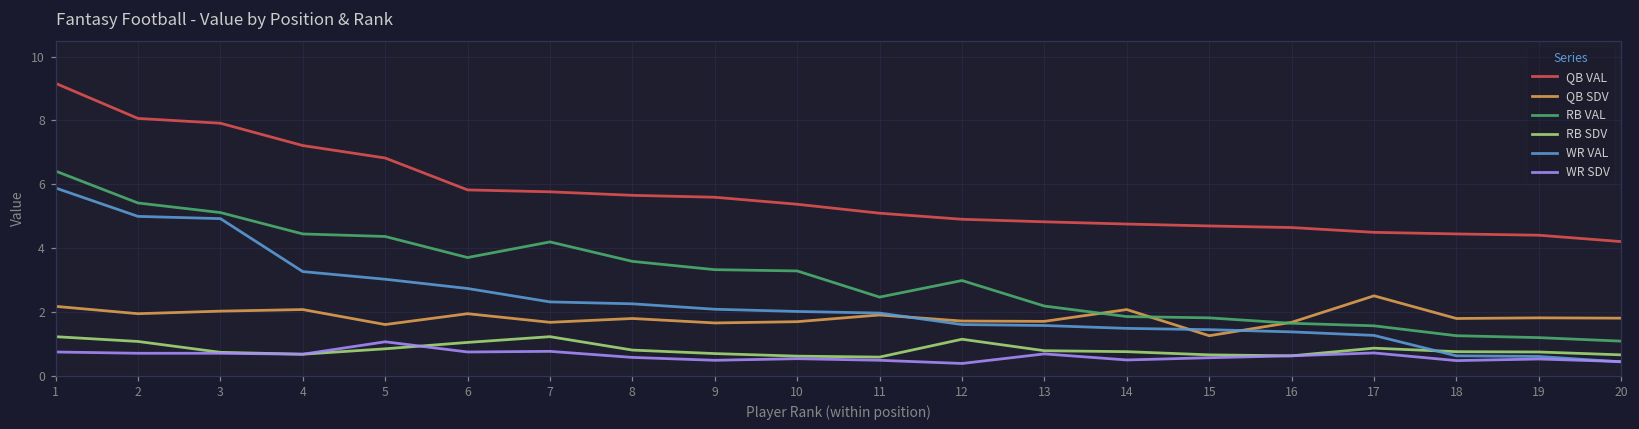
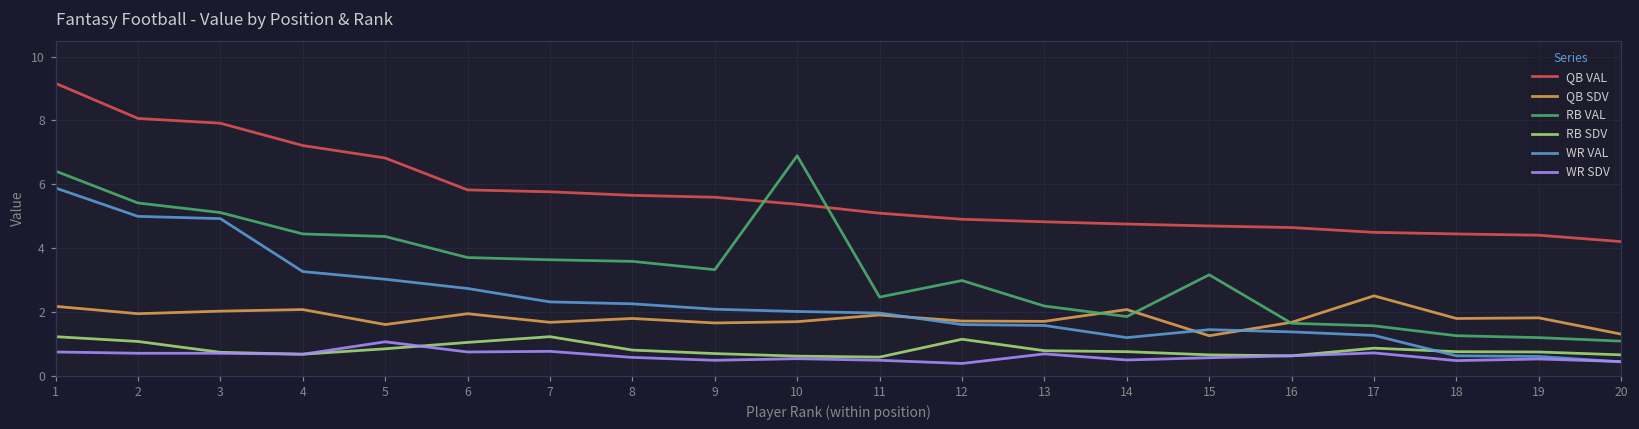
  {
    "QB VAL": {
      "1": 9.2,
      "2": 8.1,
      "3": 7.9,
      "4": 7.2,
      "5": 6.8,
      "6": 5.8,
      "7": 5.8,
      "8": 5.7,
      "9": 5.6,
      "10": 5.4,
      "11": 5.1,
      "12": 4.9,
      "13": 4.8,
      "14": 4.8,
      "15": 4.7,
      "16": 4.6,
      "17": 4.5,
      "18": 4.4,
      "19": 4.4,
      "20": 4.2
    },
    "QB SDV": {
      "1": 2.2,
      "2": 1.9,
      "3": 2.0,
      "4": 2.1,
      "5": 1.6,
      "6": 1.9,
      "7": 1.7,
      "8": 1.8,
      "9": 1.7,
      "10": 1.7,
      "12": 1.7,
      "13": 1.7,
      "14": 2.1,
      "15": 1.3,
      "17": 2.5,
      "18": 1.8,
      "19": 1.8,
-     "20": 1.8
+     "20": 1.3
    },
    "RB VAL": {
      "1": 6.4,
      "2": 5.4,
      "3": 5.1,
      "4": 4.4,
      "5": 4.4,
      "6": 3.7,
-     "7": 4.2,
+     "7": 3.6,
      "8": 3.6,
      "9": 3.3,
-     "10": 3.3,
+     "10": 6.9,
      "11": 2.5,
      "12": 3.0,
      "13": 2.2,
      "14": 1.9,
-     "15": 1.8,
+     "15": 3.2,
      "17": 1.6,
      "18": 1.3,
      "19": 1.2,
      "20": 1.1
    },
    "RB SDV": {
      "1": 1.2,
      "2": 1.1,
      "5": 0.8,
      "6": 1.0,
      "7": 1.2,
      "8": 0.8,
      "9": 0.7,
      "11": 0.6,
      "12": 1.1,
      "13": 0.8,
      "14": 0.8,
      "15": 0.7,
      "17": 0.9,
      "18": 0.8,
      "19": 0.7,
      "20": 0.7
    },
    "WR VAL": {
      "1": 5.9,
      "2": 5.0,
      "3": 4.9,
      "4": 3.3,
      "5": 3.0,
      "6": 2.7,
      "7": 2.3,
      "8": 2.3,
      "9": 2.1,
      "10": 2.0,
      "12": 1.6,
      "13": 1.6,
-     "14": 1.5,
+     "14": 1.2,
      "15": 1.4,
      "16": 1.4,
      "17": 1.3,
      "18": 0.6
    },
    "WR SDV": {
      "1": 0.7,
      "2": 0.7,
      "5": 1.1,
      "6": 0.7,
      "7": 0.8,
      "8": 0.6,
      "9": 0.5,
      "11": 0.5,
      "12": 0.4,
      "13": 0.7,
      "14": 0.5,
      "15": 0.6,
      "17": 0.7,
      "18": 0.5
    }
  }
